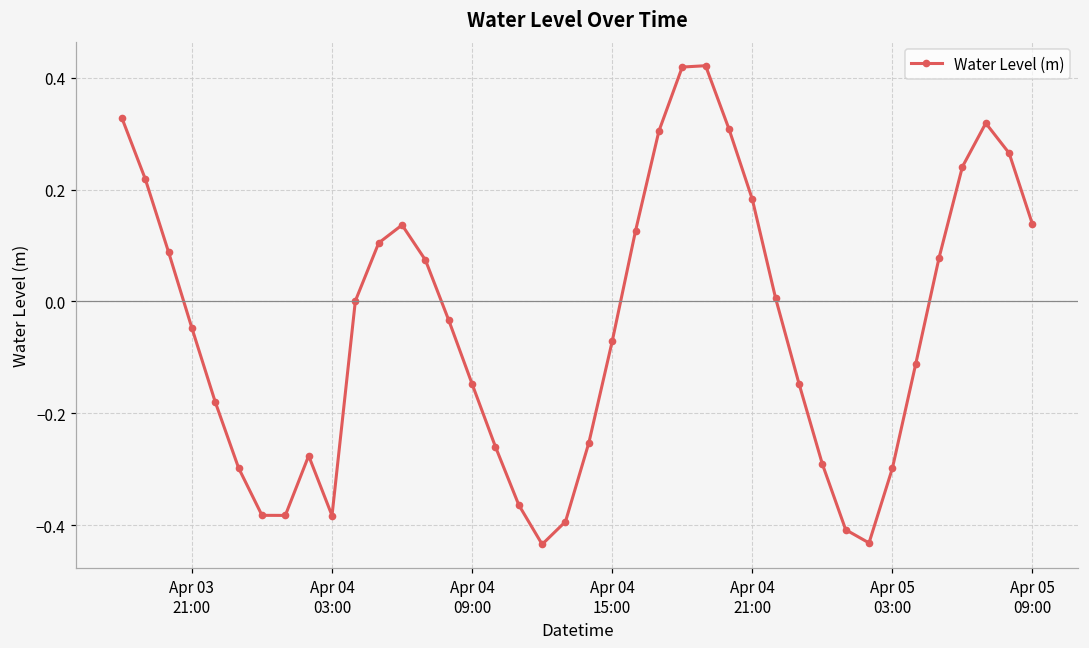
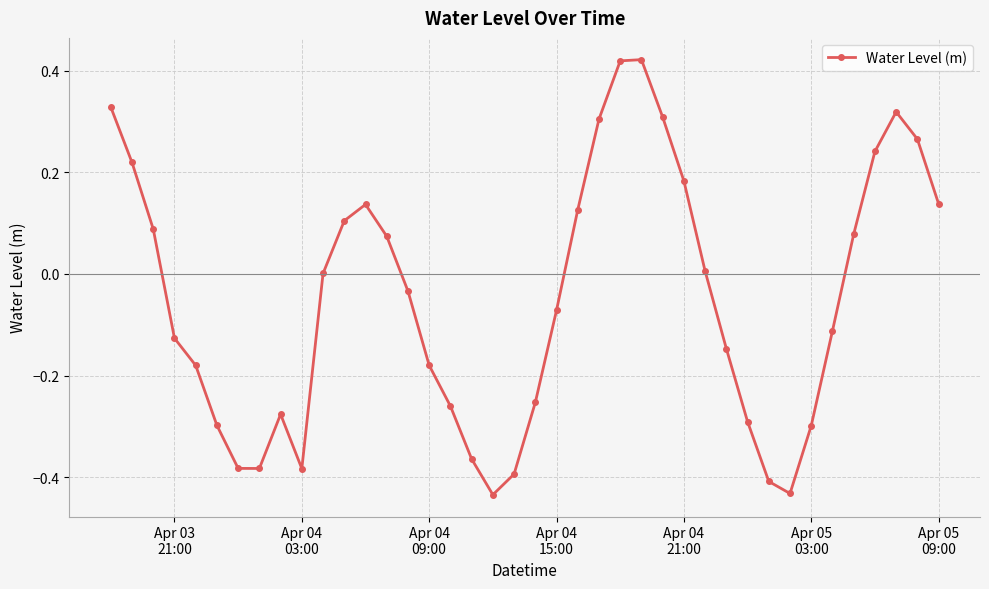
  {
-   "Apr 03 21:00": -0.05,
+   "Apr 03 21:00": -0.13,
    "Apr 04 03:00": -0.38,
-   "Apr 04 09:00": -0.15,
+   "Apr 04 09:00": -0.18,
    "Apr 04 15:00": -0.07,
    "Apr 04 21:00": 0.18,
    "Apr 05 03:00": -0.30,
    "Apr 05 09:00": 0.14
  }
